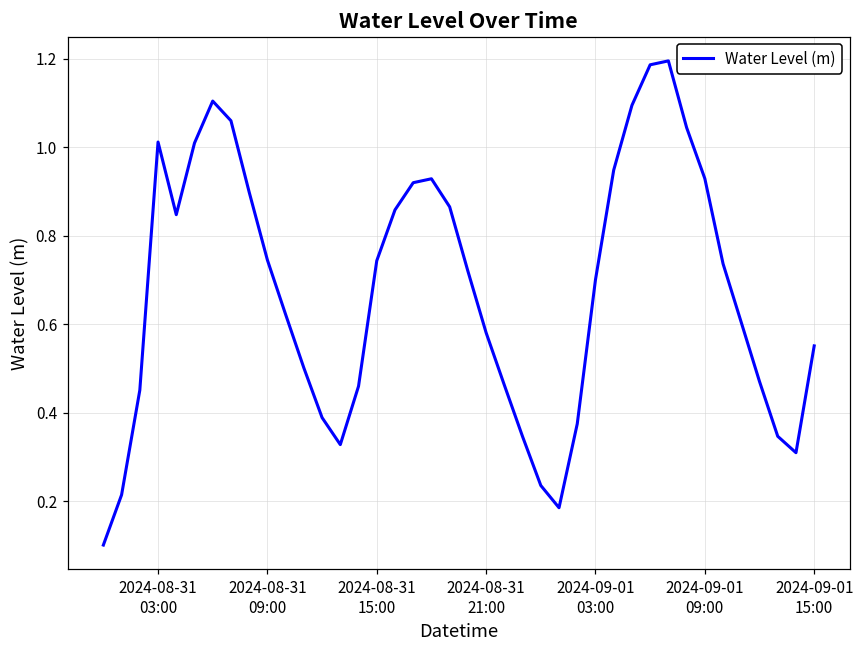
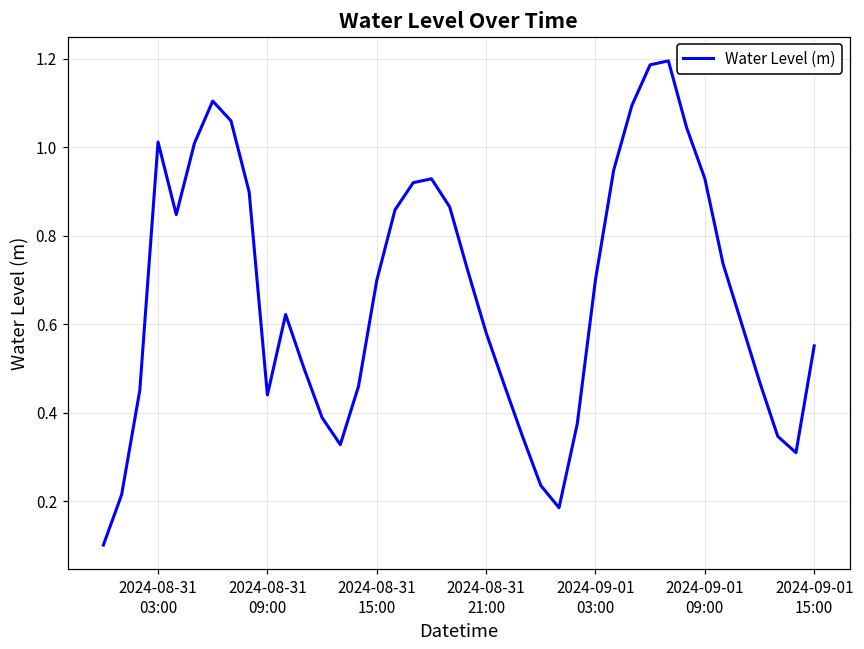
  {
    "2024-08-31 03:00": 1.01,
-   "2024-08-31 09:00": 0.74,
-   "2024-08-31 15:00": 0.74,
+   "2024-08-31 09:00": 0.44,
+   "2024-08-31 15:00": 0.70,
    "2024-08-31 21:00": 0.58,
    "2024-09-01 03:00": 0.70,
    "2024-09-01 09:00": 0.93,
    "2024-09-01 15:00": 0.55
  }
